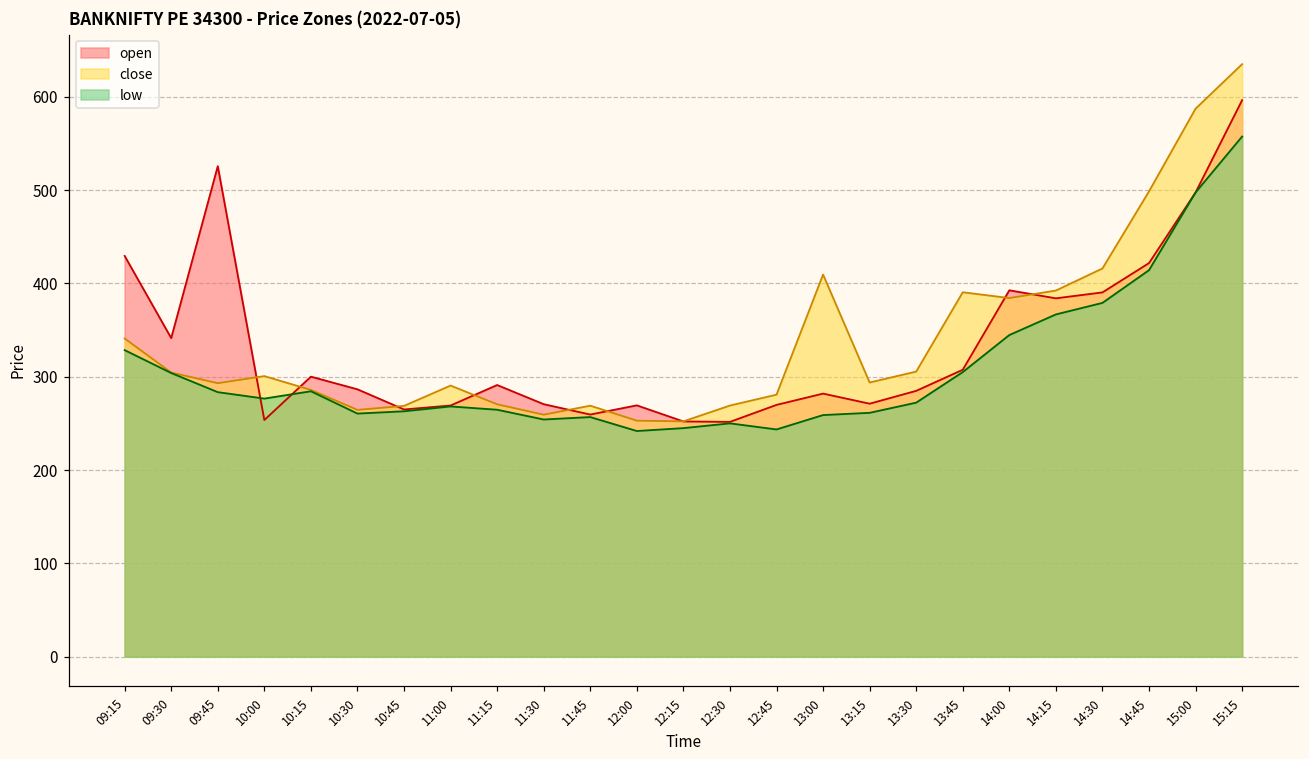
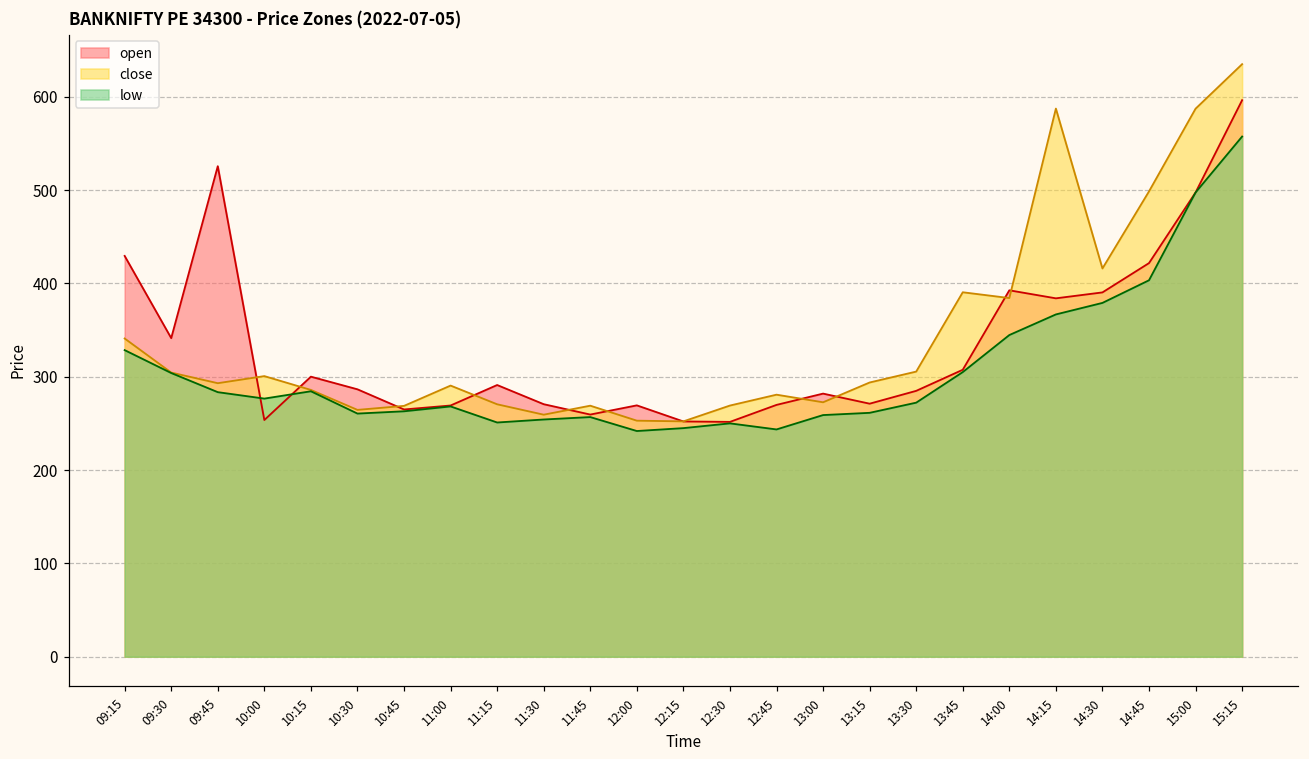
  {
    "open": {
      "09:15": 430,
      "09:30": 340,
      "09:45": 530,
      "10:00": 250,
      "10:15": 300,
      "10:30": 290,
      "11:15": 290,
      "11:30": 270,
      "12:00": 270,
      "12:45": 270,
      "13:00": 280,
      "13:15": 270,
      "13:30": 280,
      "14:00": 390,
      "14:15": 380,
      "14:30": 390,
      "14:45": 420,
      "15:15": 600
    },
    "close": {
      "09:15": 340,
      "09:45": 290,
      "10:00": 300,
      "10:30": 260,
      "10:45": 270,
      "11:00": 290,
      "11:15": 270,
      "11:30": 260,
      "11:45": 270,
      "12:00": 250,
      "12:30": 270,
      "12:45": 280,
-     "13:00": 410,
+     "13:00": 270,
      "13:15": 290,
      "13:30": 310,
      "13:45": 390,
      "14:00": 380,
-     "14:15": 390,
+     "14:15": 590,
      "14:30": 420,
      "14:45": 500,
      "15:00": 590,
      "15:15": 640
    },
    "low": {
      "09:15": 330,
      "09:45": 280,
      "10:00": 280,
      "10:30": 260,
-     "11:15": 260,
+     "11:15": 250,
      "11:30": 250,
      "12:00": 240,
      "12:15": 240,
      "12:45": 240,
      "13:00": 260,
      "13:15": 260,
      "13:30": 270,
      "14:00": 340,
      "14:15": 370,
      "14:30": 380,
-     "14:45": 410,
+     "14:45": 400,
      "15:15": 560
    }
  }
